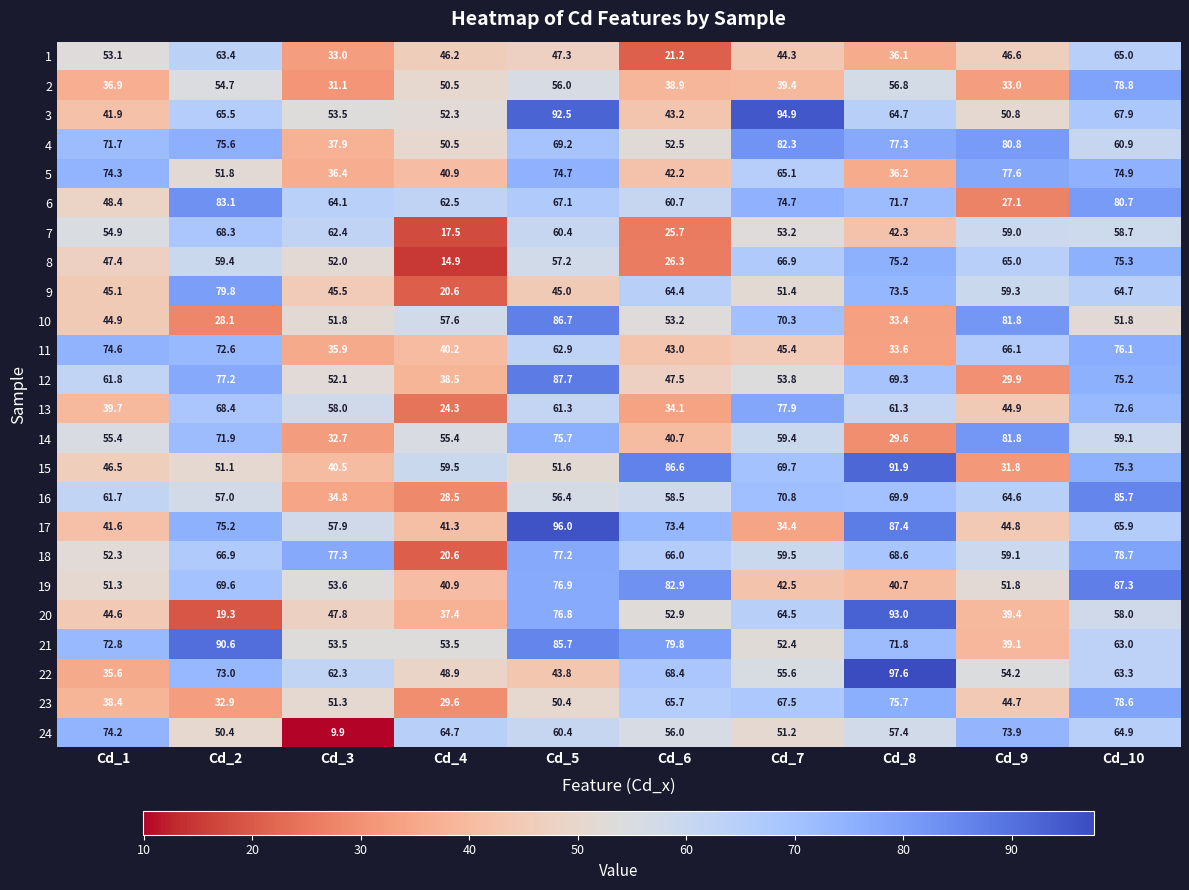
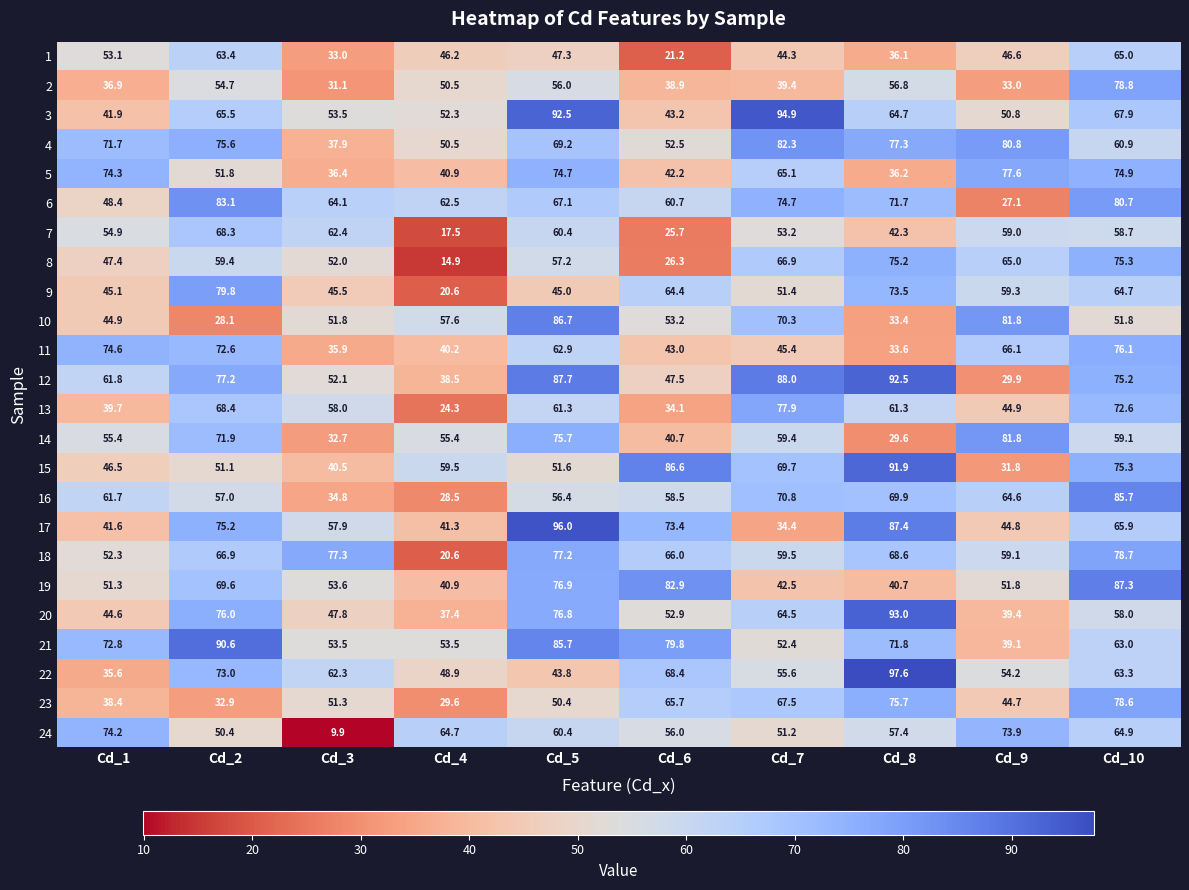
  {
    "12": {
      "Cd_1": 61.8,
      "Cd_2": 77.2,
      "Cd_3": 52.1,
      "Cd_4": 38.5,
      "Cd_5": 87.7,
      "Cd_6": 47.5,
-     "Cd_7": 53.8,
-     "Cd_8": 69.3,
+     "Cd_7": 88.0,
+     "Cd_8": 92.5,
      "Cd_9": 29.9,
      "Cd_10": 75.2
    },
    "20": {
      "Cd_1": 44.6,
-     "Cd_2": 19.3,
+     "Cd_2": 76.0,
      "Cd_3": 47.8,
      "Cd_4": 37.4,
      "Cd_5": 76.8,
      "Cd_6": 52.9,
      "Cd_7": 64.5,
      "Cd_8": 93.0,
      "Cd_9": 39.4,
      "Cd_10": 58.0
    }
  }
